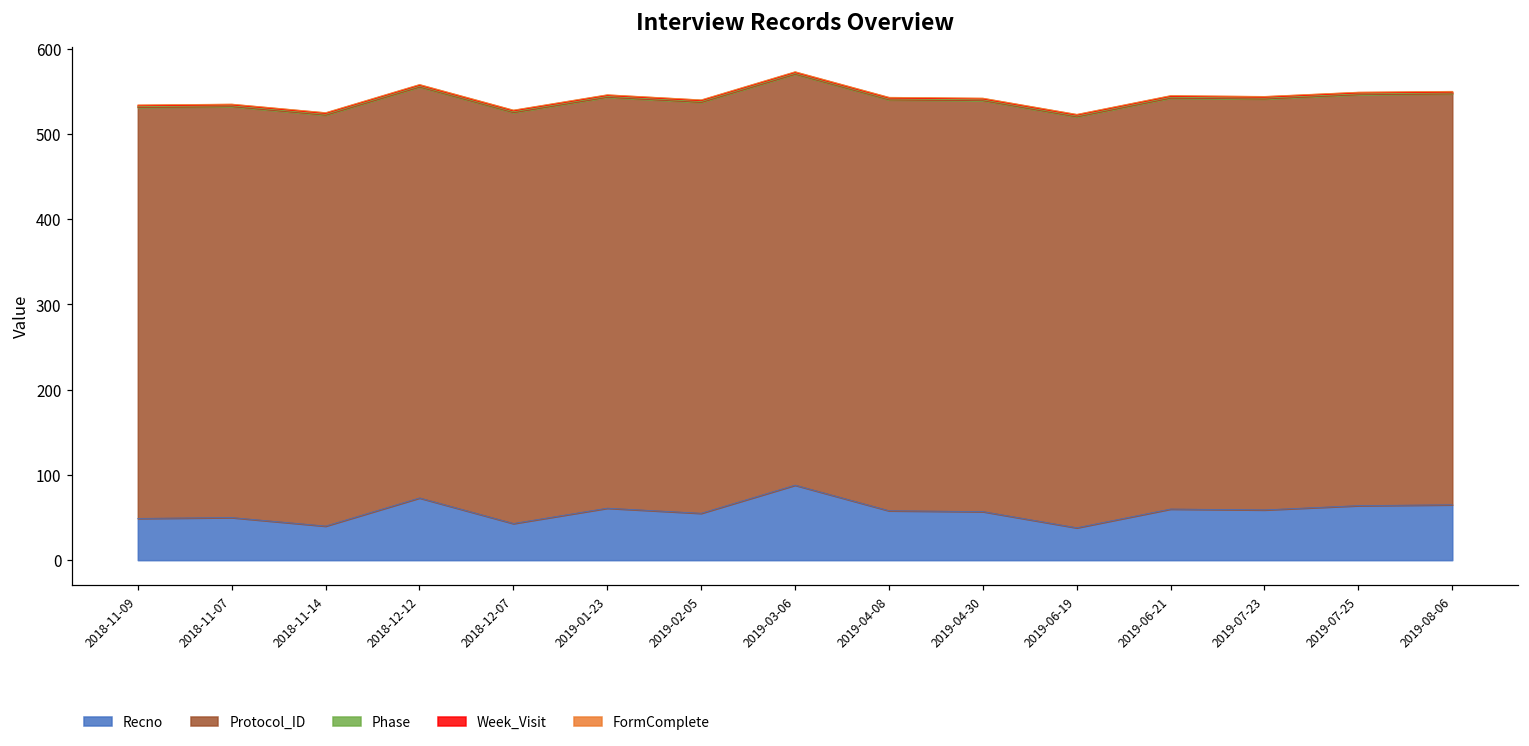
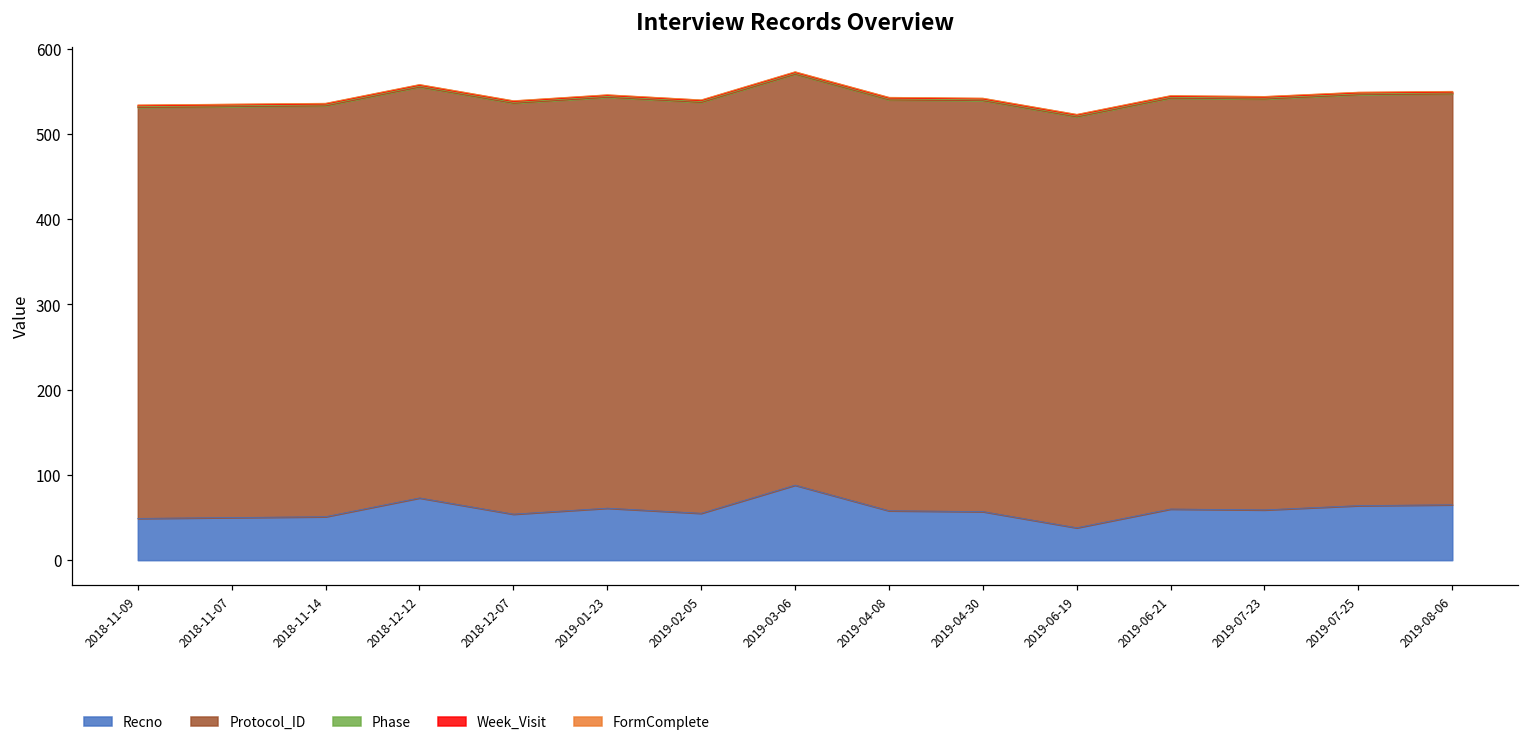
  {
    "Recno": {
      "2018-11-09": 50,
      "2018-11-07": 50,
-     "2018-11-14": 40,
+     "2018-11-14": 50,
      "2018-12-12": 70,
-     "2018-12-07": 40,
+     "2018-12-07": 50,
      "2019-01-23": 60,
      "2019-02-05": 60,
      "2019-03-06": 90,
      "2019-04-08": 60,
      "2019-04-30": 60,
      "2019-06-19": 40,
      "2019-06-21": 60,
      "2019-07-23": 60,
      "2019-07-25": 60,
      "2019-08-06": 70
    }
  }
